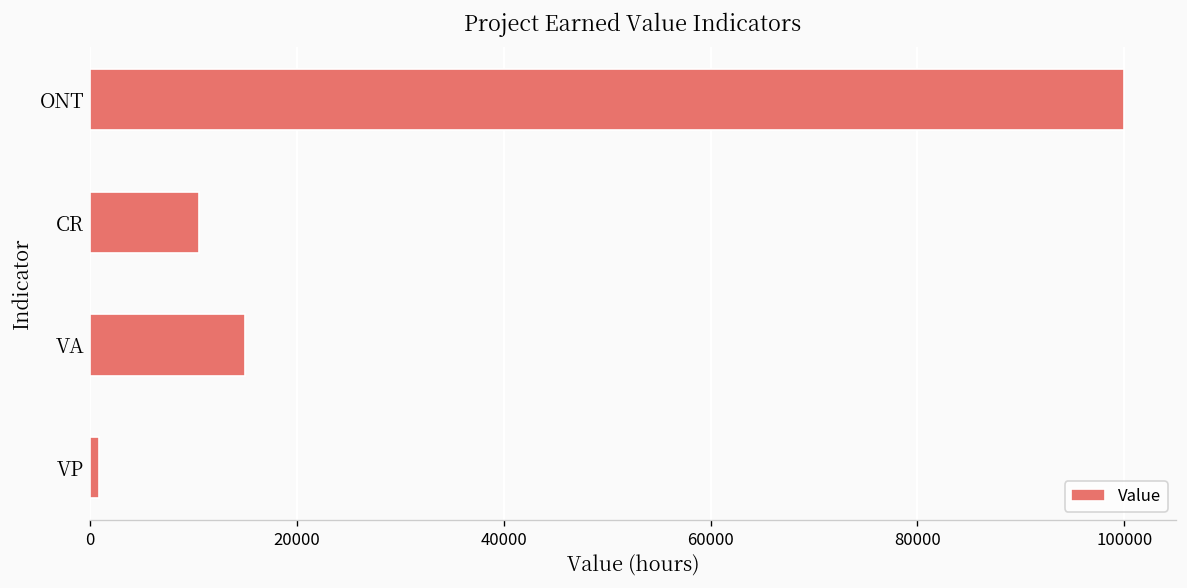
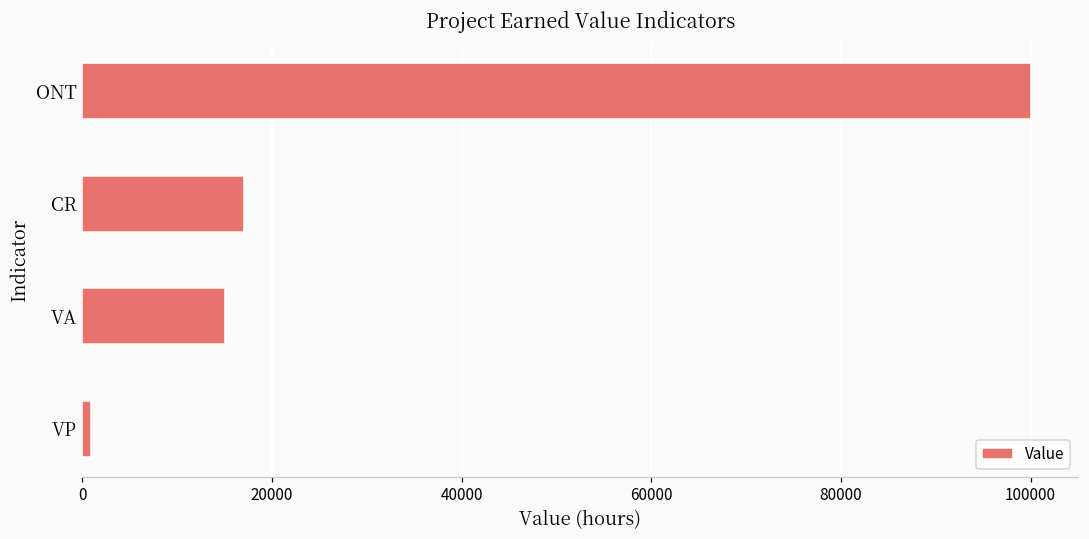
  {
    "ONT": 100000,
-   "CR": 11000,
+   "CR": 17000,
    "VA": 15000,
    "VP": 1000
  }
